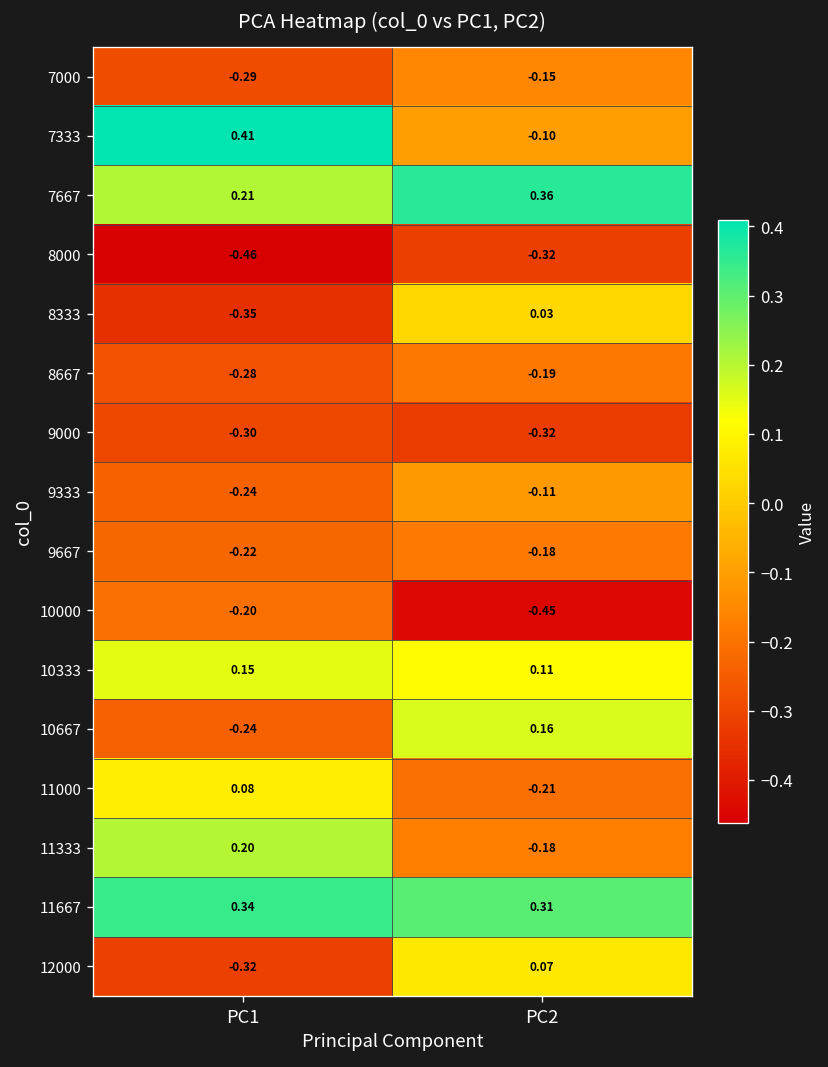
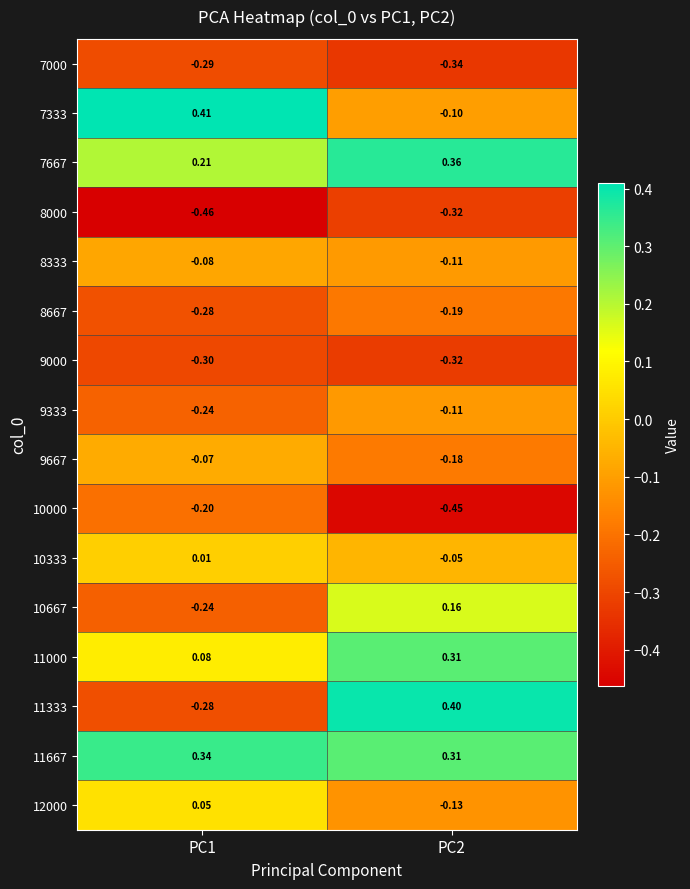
  {
    "7000": {
      "PC1": -0.29,
-     "PC2": -0.15
+     "PC2": -0.34
    },
    "7333": {
      "PC1": 0.41,
      "PC2": -0.10
    },
    "7667": {
      "PC1": 0.21,
      "PC2": 0.36
    },
    "8000": {
      "PC1": -0.46,
      "PC2": -0.32
    },
    "8333": {
-     "PC1": -0.35,
-     "PC2": 0.03
+     "PC1": -0.08,
+     "PC2": -0.11
    },
    "8667": {
      "PC1": -0.28,
      "PC2": -0.19
    },
    "9000": {
      "PC1": -0.30,
      "PC2": -0.32
    },
    "9333": {
      "PC1": -0.24,
      "PC2": -0.11
    },
    "9667": {
-     "PC1": -0.22,
+     "PC1": -0.07,
      "PC2": -0.18
    },
    "10000": {
      "PC1": -0.20,
      "PC2": -0.45
    },
    "10333": {
-     "PC1": 0.15,
-     "PC2": 0.11
+     "PC1": 0.01,
+     "PC2": -0.05
    },
    "10667": {
      "PC1": -0.24,
      "PC2": 0.16
    },
    "11000": {
      "PC1": 0.08,
-     "PC2": -0.21
+     "PC2": 0.31
    },
    "11333": {
-     "PC1": 0.20,
-     "PC2": -0.18
+     "PC1": -0.28,
+     "PC2": 0.40
    },
    "11667": {
      "PC1": 0.34,
      "PC2": 0.31
    },
    "12000": {
-     "PC1": -0.32,
-     "PC2": 0.07
+     "PC1": 0.05,
+     "PC2": -0.13
    }
  }
